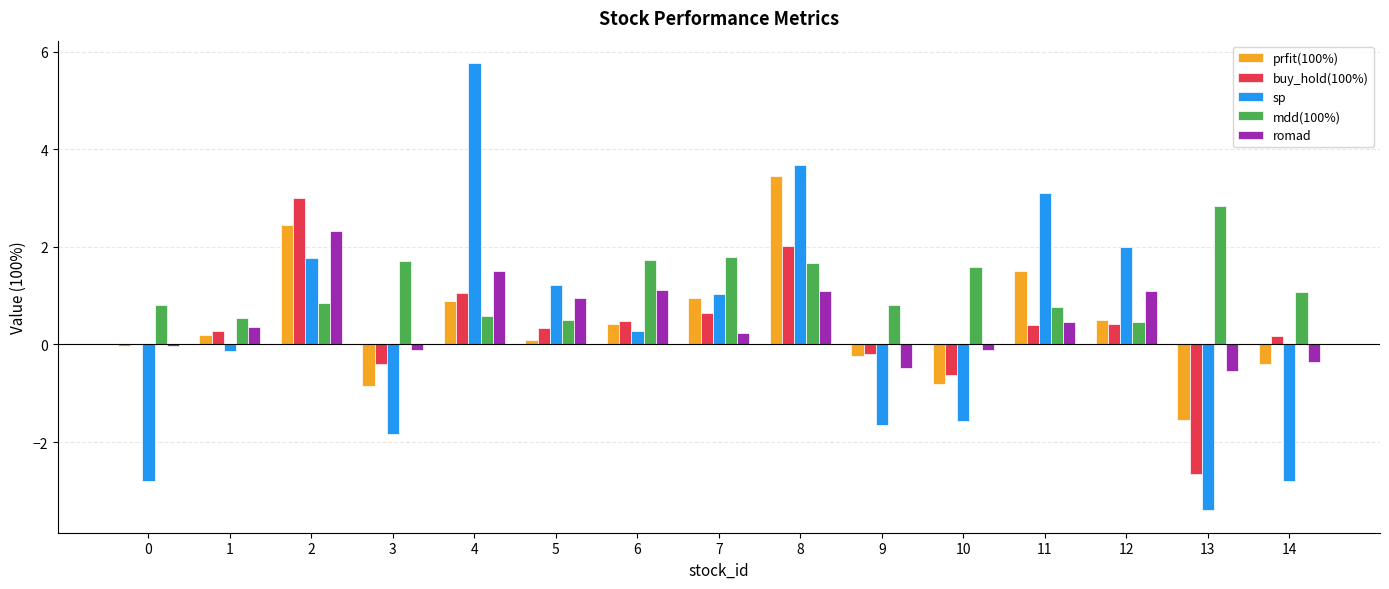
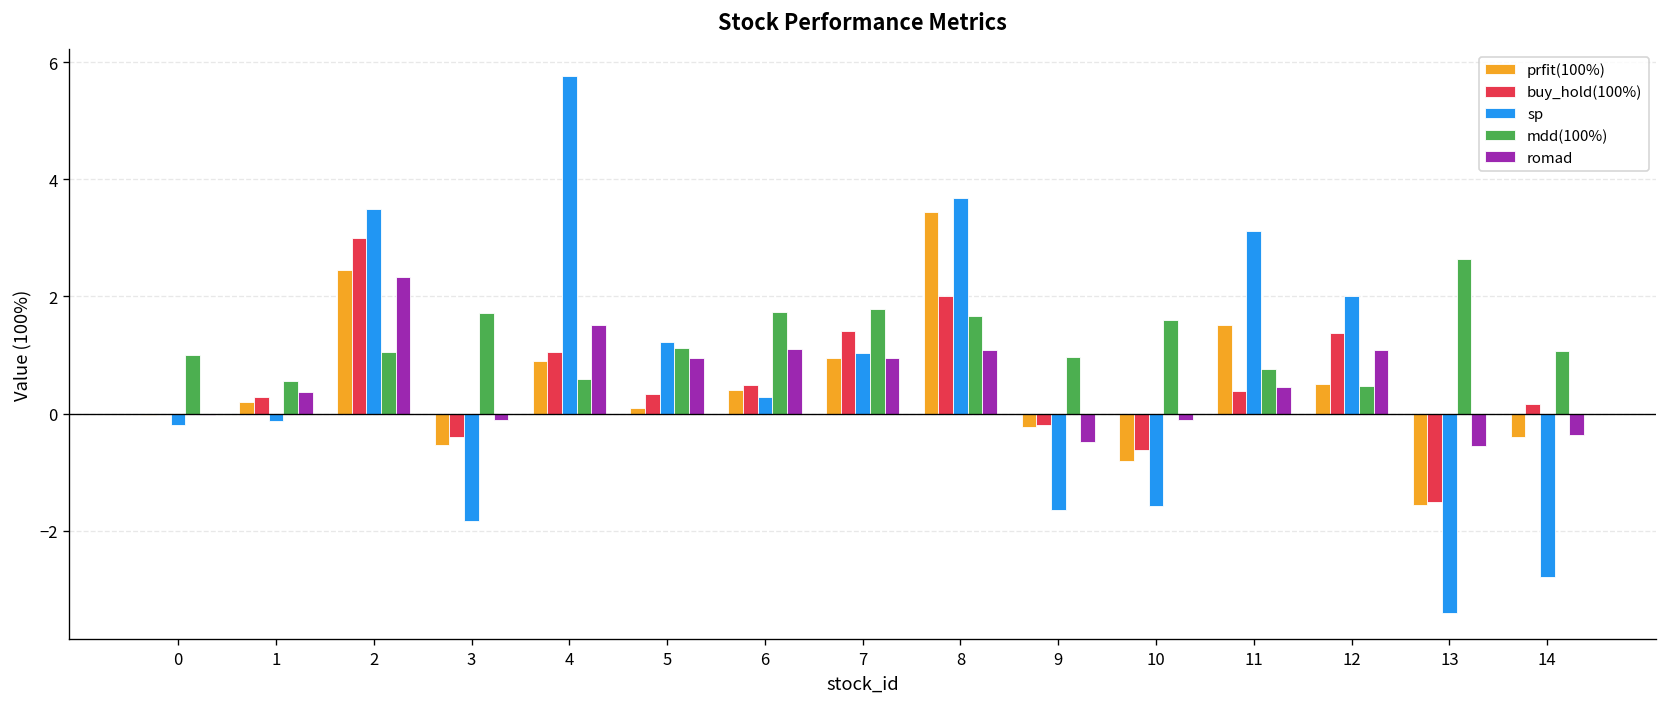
  {
    "prfit(100%)": {
      "1": 0.2,
      "2": 2.4,
-     "3": -0.9,
+     "3": -0.5,
      "4": 0.9,
      "5": 0.1,
      "6": 0.4,
      "7": 1.0,
      "8": 3.4,
      "9": -0.2,
      "10": -0.8,
      "11": 1.5,
      "12": 0.5,
      "13": -1.6,
      "14": -0.4
    },
    "buy_hold(100%)": {
      "0": 0.0,
      "1": 0.3,
      "2": 3.0,
      "3": -0.4,
      "4": 1.0,
      "5": 0.3,
      "6": 0.5,
-     "7": 0.6,
+     "7": 1.4,
      "8": 2.0,
      "9": -0.2,
      "10": -0.6,
      "11": 0.4,
-     "12": 0.4,
-     "13": -2.6,
+     "12": 1.4,
+     "13": -1.5,
      "14": 0.2
    },
    "sp": {
-     "0": -2.8,
+     "0": -0.2,
      "1": -0.1,
-     "2": 1.8,
+     "2": 3.5,
      "3": -1.8,
      "4": 5.8,
      "5": 1.2,
      "6": 0.3,
      "7": 1.0,
      "8": 3.7,
      "9": -1.6,
      "10": -1.6,
      "11": 3.1,
      "12": 2.0,
      "13": -3.4,
      "14": -2.8
    },
    "mdd(100%)": {
-     "0": 0.8,
+     "0": 1.0,
      "1": 0.5,
-     "2": 0.9,
+     "2": 1.1,
      "3": 1.7,
      "4": 0.6,
-     "5": 0.5,
+     "5": 1.1,
      "6": 1.7,
      "7": 1.8,
      "8": 1.7,
-     "9": 0.8,
+     "9": 1.0,
      "10": 1.6,
      "11": 0.8,
      "12": 0.5,
-     "13": 2.8,
+     "13": 2.6,
      "14": 1.1
    },
    "romad": {
      "1": 0.4,
      "2": 2.3,
      "3": -0.1,
      "4": 1.5,
      "5": 0.9,
      "6": 1.1,
-     "7": 0.2,
+     "7": 0.9,
      "8": 1.1,
      "9": -0.5,
      "10": -0.1,
      "11": 0.5,
      "12": 1.1,
      "13": -0.5,
      "14": -0.4
    }
  }
